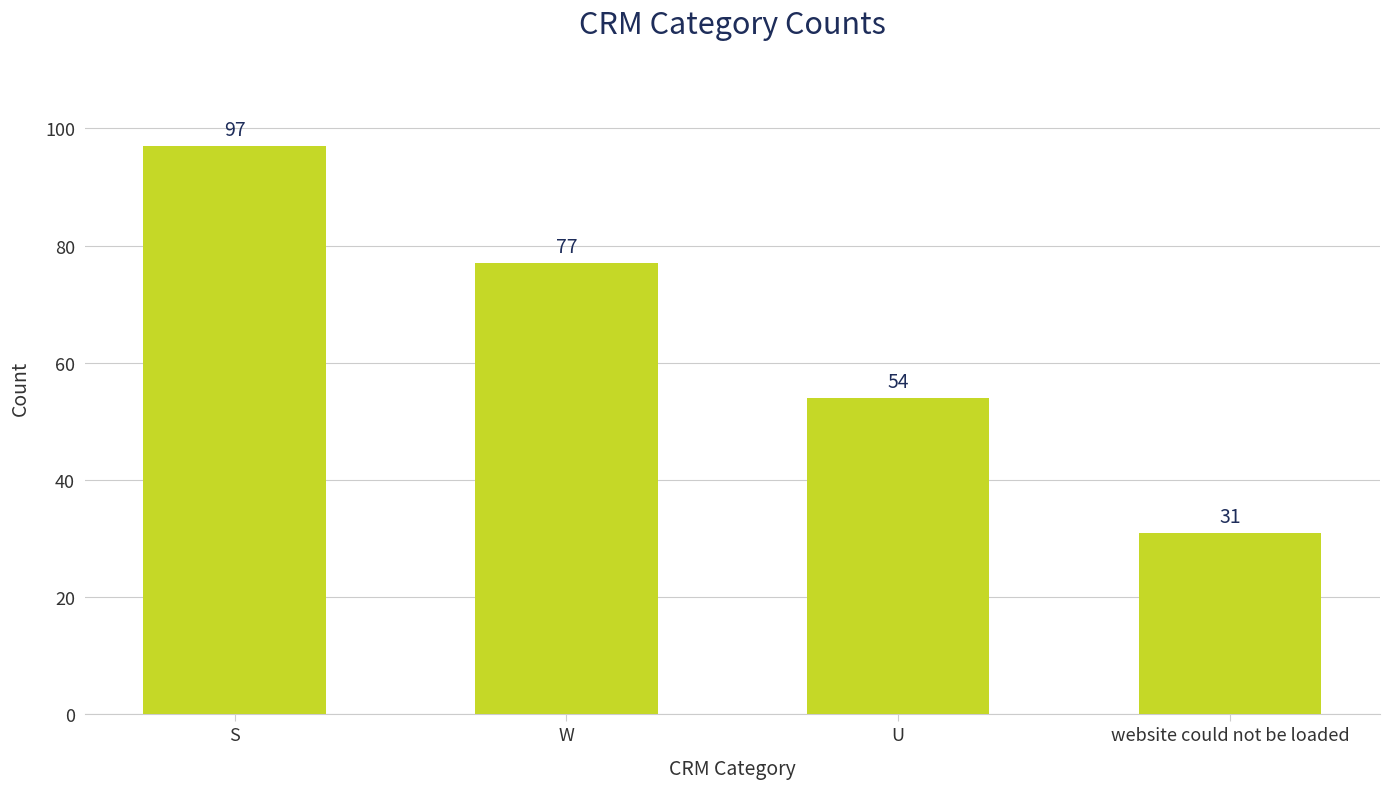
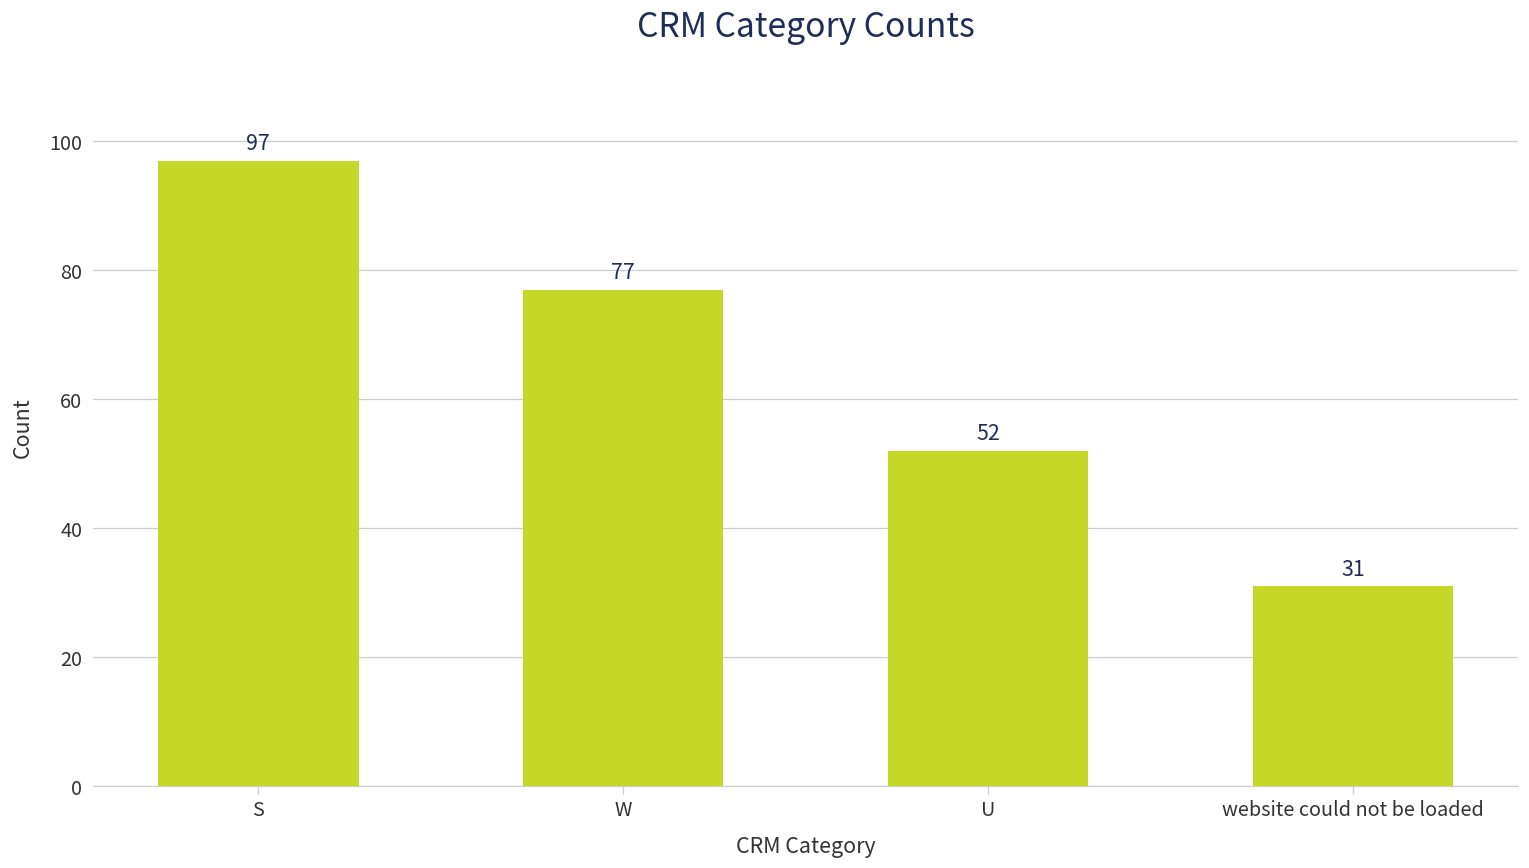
  {
    "S": 97,
    "W": 77,
-   "U": 54,
+   "U": 52,
    "website could not be loaded": 31
  }
